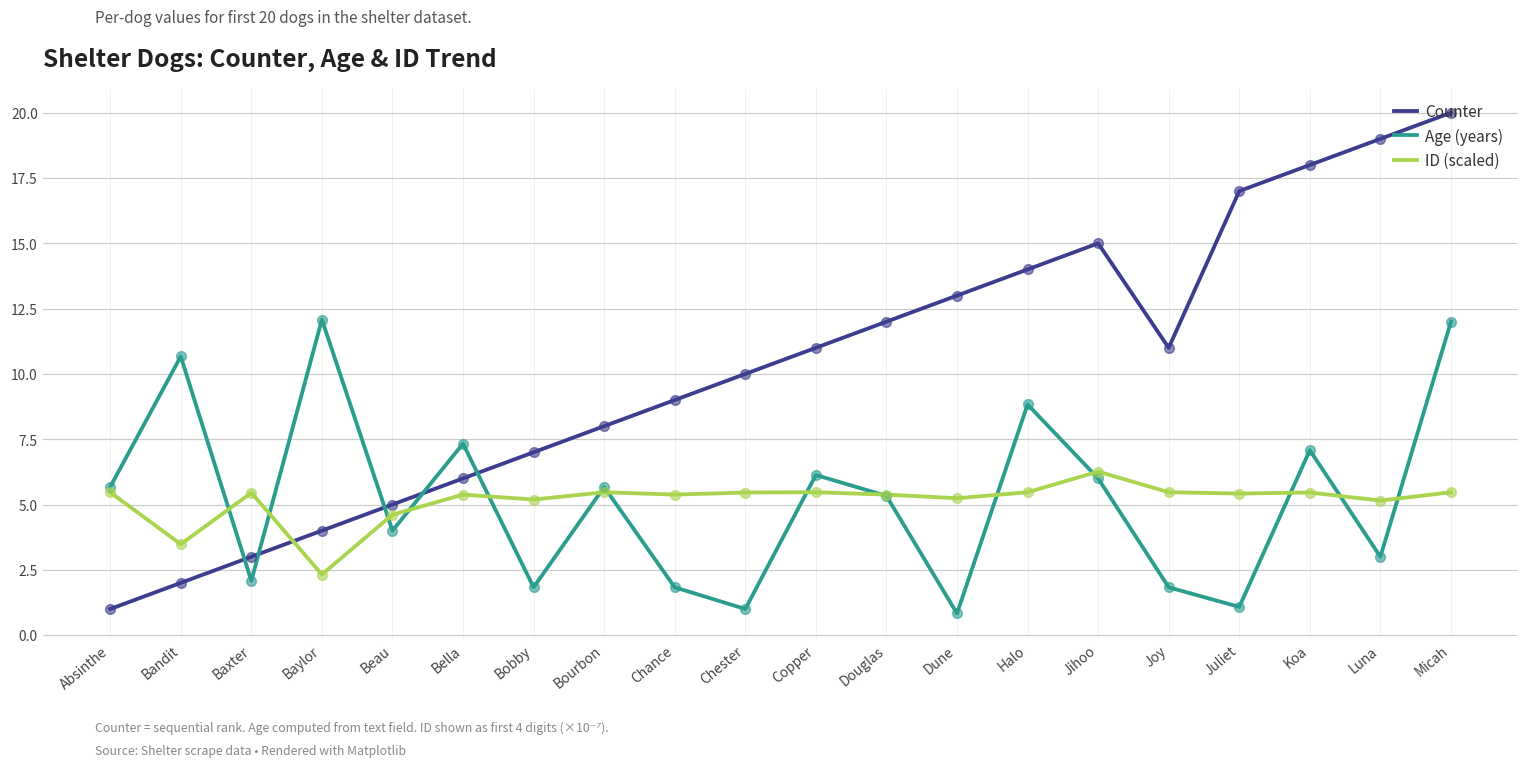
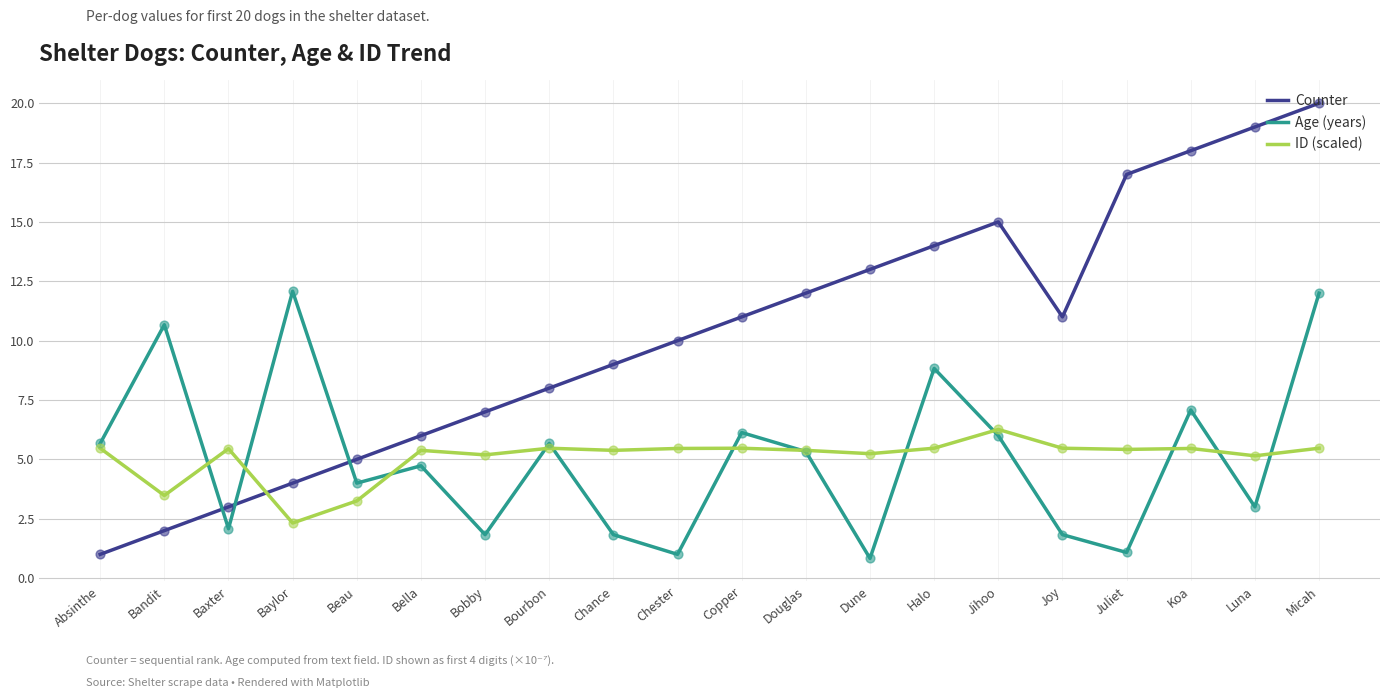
  {
    "Counter": {
      "Absinthe": 1.0,
      "Bandit": 2.0,
      "Baxter": 3.0,
      "Baylor": 4.0,
      "Beau": 5.0,
      "Bella": 6.0,
      "Bobby": 7.0,
      "Bourbon": 8.0,
      "Chance": 9.0,
      "Chester": 10.0,
      "Copper": 11.0,
      "Douglas": 12.0,
      "Dune": 13.0,
      "Halo": 14.0,
      "Jihoo": 15.0,
      "Joy": 11.0,
      "Juliet": 17.0,
      "Koa": 18.0,
      "Luna": 19.0,
      "Micah": 20.0
    },
    "Age (years)": {
      "Absinthe": 5.7,
      "Bandit": 10.7,
      "Baxter": 2.1,
      "Baylor": 12.1,
      "Beau": 4.0,
-     "Bella": 7.3,
+     "Bella": 4.7,
      "Bobby": 1.8,
      "Bourbon": 5.7,
      "Chance": 1.8,
      "Chester": 1.0,
      "Copper": 6.1,
      "Dune": 0.8,
      "Halo": 8.8,
      "Jihoo": 6.0,
      "Joy": 1.8,
      "Juliet": 1.1,
      "Koa": 7.1,
      "Luna": 3.0,
      "Micah": 12.0
    },
    "ID (scaled)": {
      "Absinthe": 5.5,
      "Bandit": 3.5,
      "Baxter": 5.5,
      "Baylor": 2.3,
-     "Beau": 4.6,
+     "Beau": 3.3,
      "Bella": 5.4,
      "Bobby": 5.2,
      "Bourbon": 5.5,
      "Chance": 5.4,
      "Chester": 5.5,
      "Copper": 5.5,
      "Dune": 5.2,
      "Halo": 5.5,
      "Jihoo": 6.3,
      "Joy": 5.5,
      "Juliet": 5.4,
      "Koa": 5.5,
      "Luna": 5.2,
      "Micah": 5.5
    }
  }
